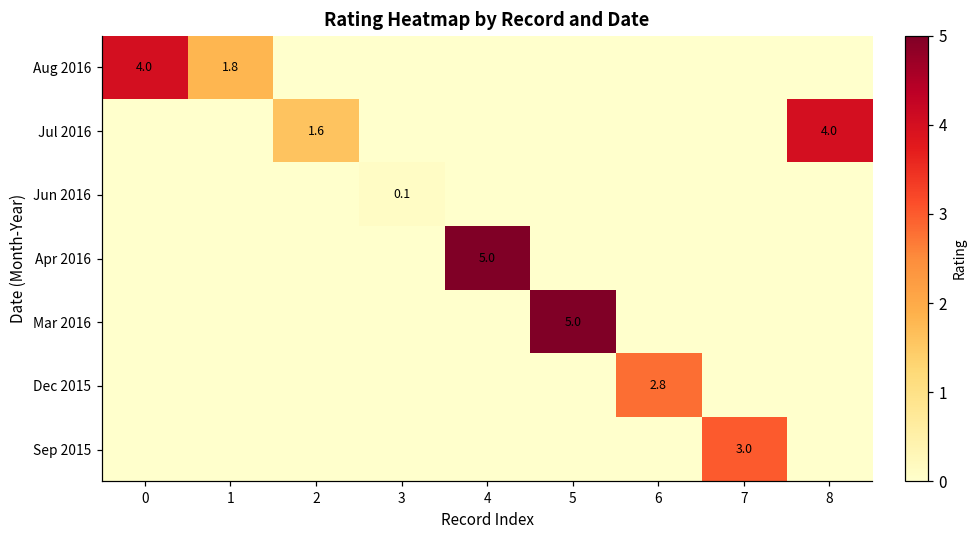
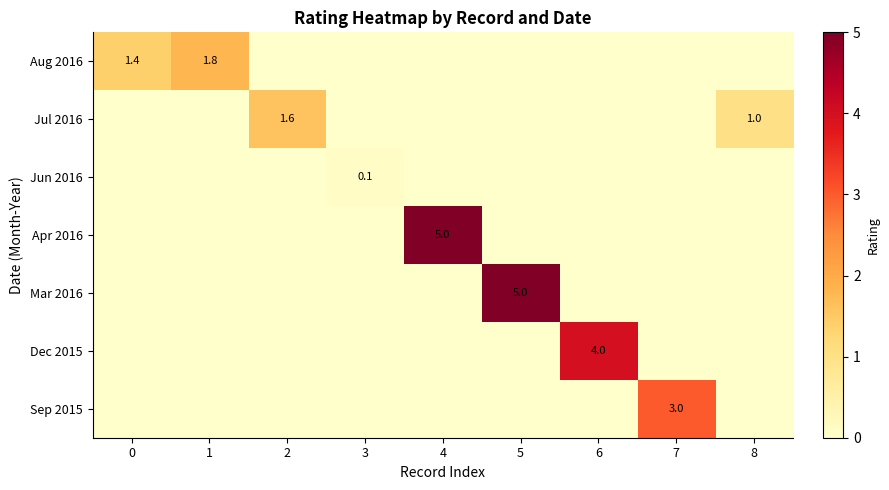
  {
    "Aug 2016": {
-     "0": 4.0,
+     "0": 1.4,
      "1": 1.8
    },
    "Jul 2016": {
      "2": 1.6,
-     "8": 4.0
+     "8": 1.0
    },
    "Jun 2016": {
      "3": 0.1
    },
    "Apr 2016": {
      "4": 5.0
    },
    "Mar 2016": {
      "5": 5.0
    },
    "Dec 2015": {
-     "6": 2.8
+     "6": 4.0
    },
    "Sep 2015": {
      "7": 3.0
    }
  }
